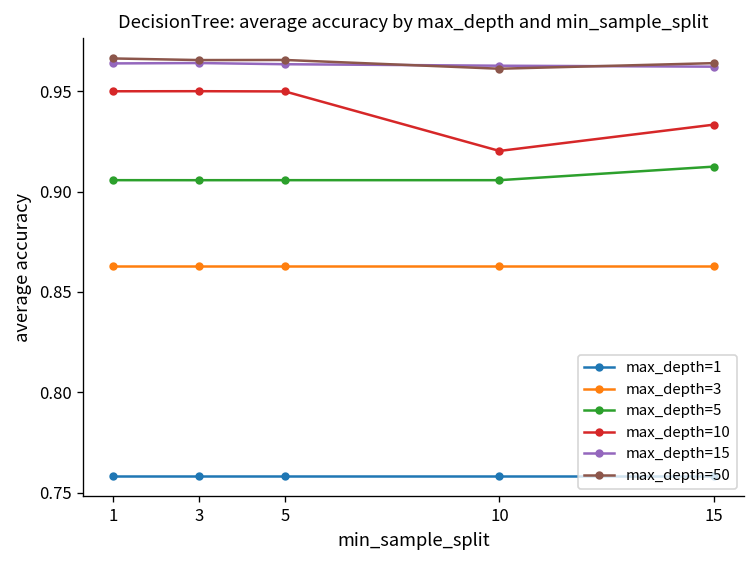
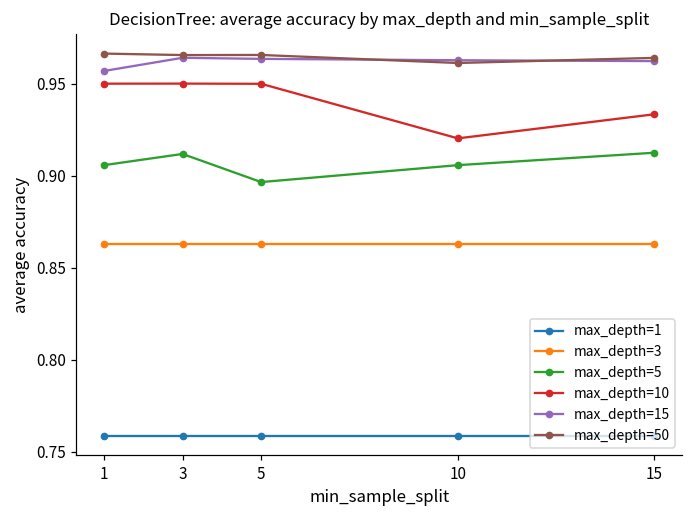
  {
    "max_depth=1": {
      "1": 0.758,
      "3": 0.758,
      "5": 0.758,
      "10": 0.758
    },
    "max_depth=3": {
      "1": 0.863,
      "3": 0.863,
      "5": 0.863,
      "10": 0.863,
      "15": 0.863
    },
    "max_depth=5": {
      "1": 0.906,
-     "3": 0.906,
-     "5": 0.906,
+     "3": 0.912,
+     "5": 0.897,
      "10": 0.906,
      "15": 0.912
    },
    "max_depth=10": {
      "1": 0.950,
      "3": 0.950,
      "5": 0.950,
      "10": 0.920,
      "15": 0.933
    },
    "max_depth=15": {
-     "1": 0.964,
+     "1": 0.957,
      "5": 0.964,
      "15": 0.962
    },
    "max_depth=50": {
      "1": 0.966,
      "5": 0.966,
      "15": 0.964
    }
  }
